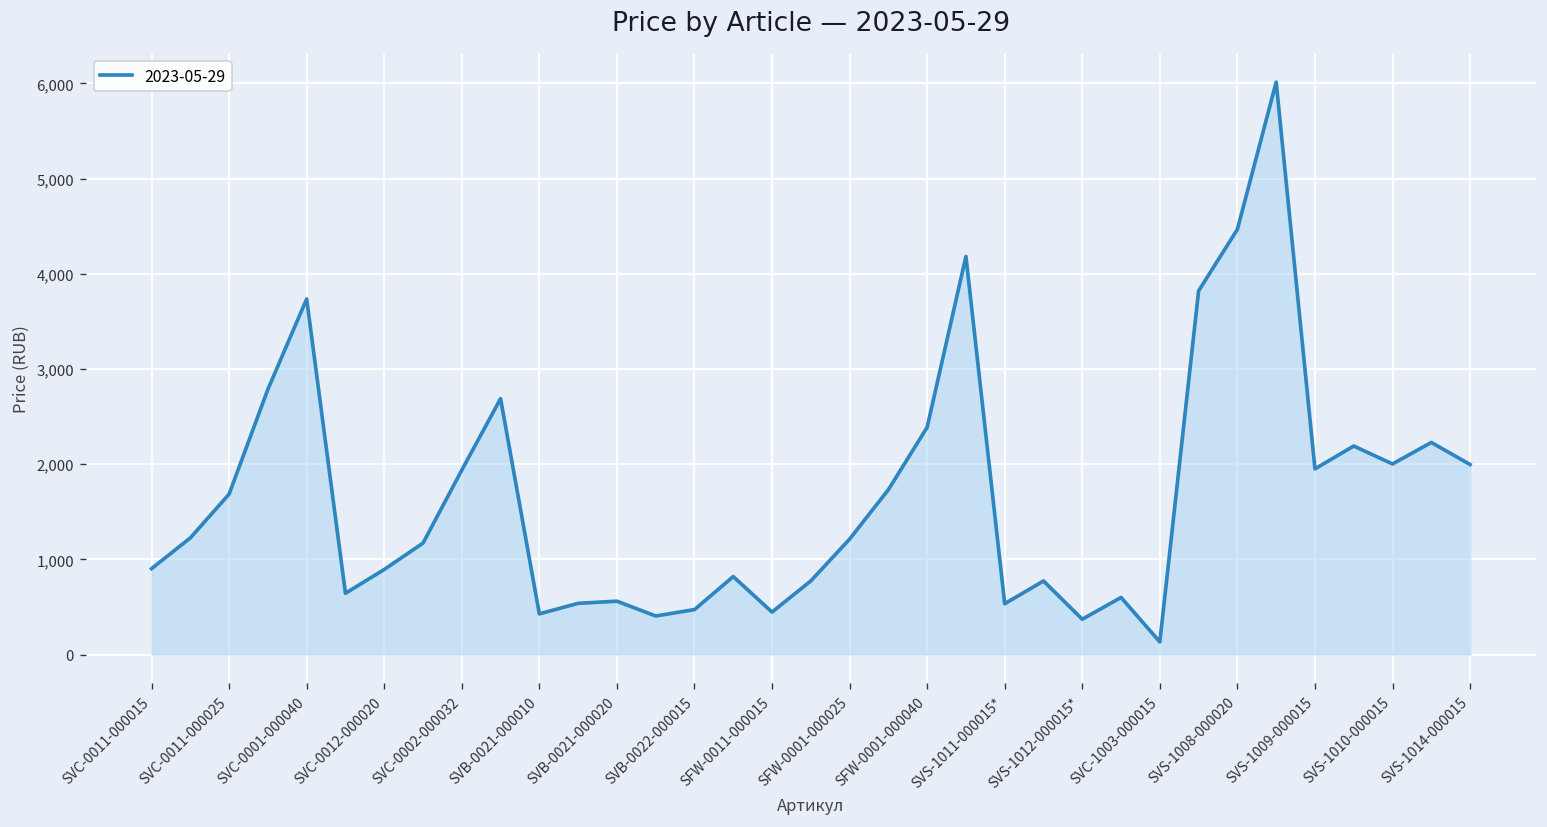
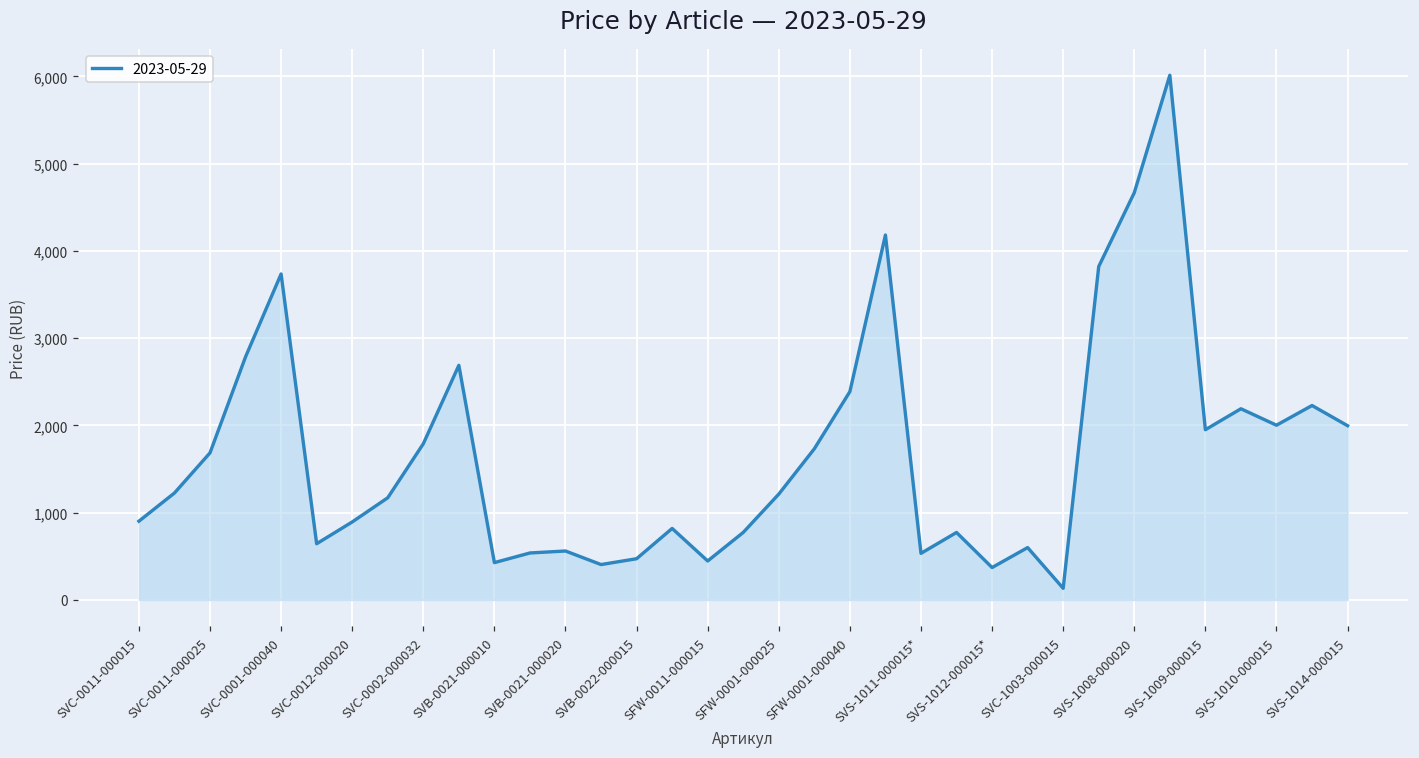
  {
    "SVC-0011-000015": "900",
    "SVC-0011-000025": "1,700",
    "SVC-0001-000040": "3,700",
    "SVC-0012-000020": "900",
-   "SVC-0002-000032": "1,900",
+   "SVC-0002-000032": "1,800",
    "SVB-0021-000010": "400",
    "SVB-0021-000020": "600",
    "SVB-0022-000015": "500",
    "SFW-0011-000015": "400",
    "SFW-0001-000025": "1,200",
    "SFW-0001-000040": "2,400",
    "SVS-1011-000015*": "500",
    "SVS-1012-000015*": "400",
    "SVC-1003-000015": "100",
-   "SVS-1008-000020": "4,500",
+   "SVS-1008-000020": "4,700",
    "SVS-1009-000015": "2,000",
    "SVS-1010-000015": "2,000",
    "SVS-1014-000015": "2,000"
  }
